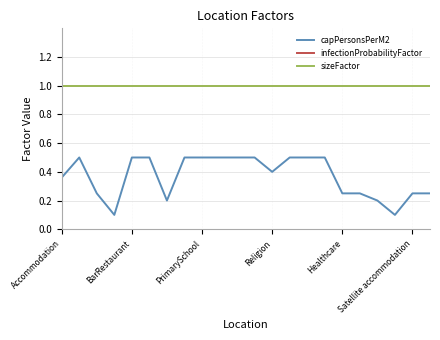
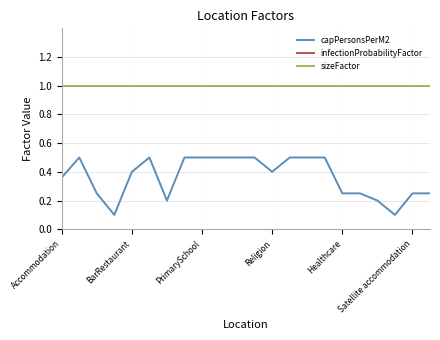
  {
    "capPersonsPerM2": {
      "Accommodation": 0.36,
-     "BarRestaurant": 0.5,
+     "BarRestaurant": 0.4,
      "PrimarySchool": 0.5,
      "Religion": 0.4,
      "Healthcare": 0.25,
      "Satellite accommodation": 0.25
    },
    "sizeFactor": {
      "Accommodation": 1.0,
      "BarRestaurant": 1.0,
      "PrimarySchool": 1.0,
      "Religion": 1.0,
      "Healthcare": 1.0,
      "Satellite accommodation": 1.0
    }
  }
